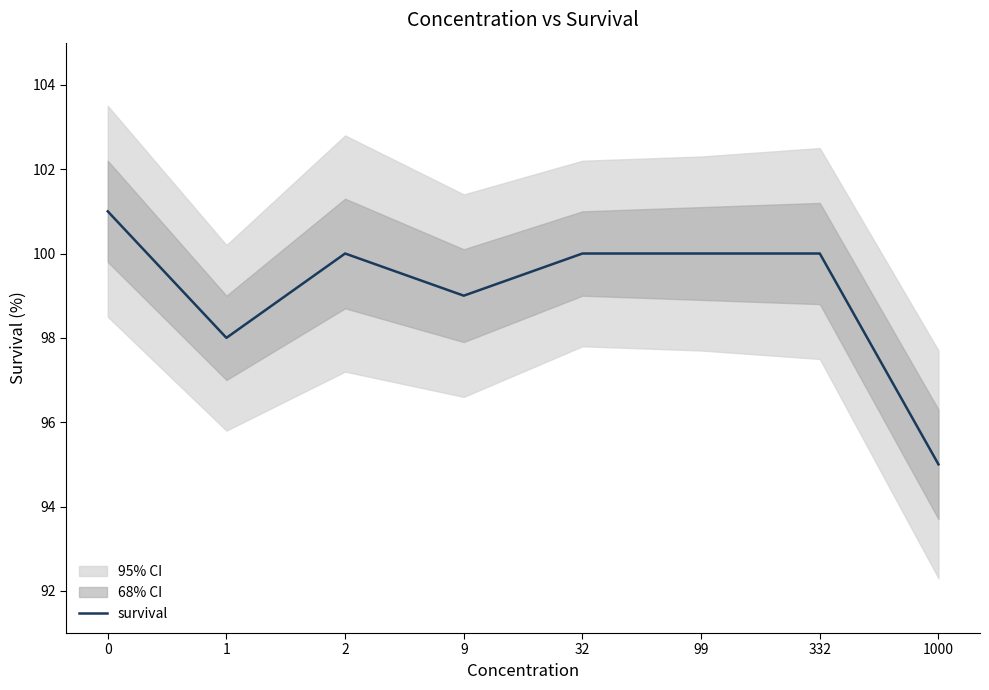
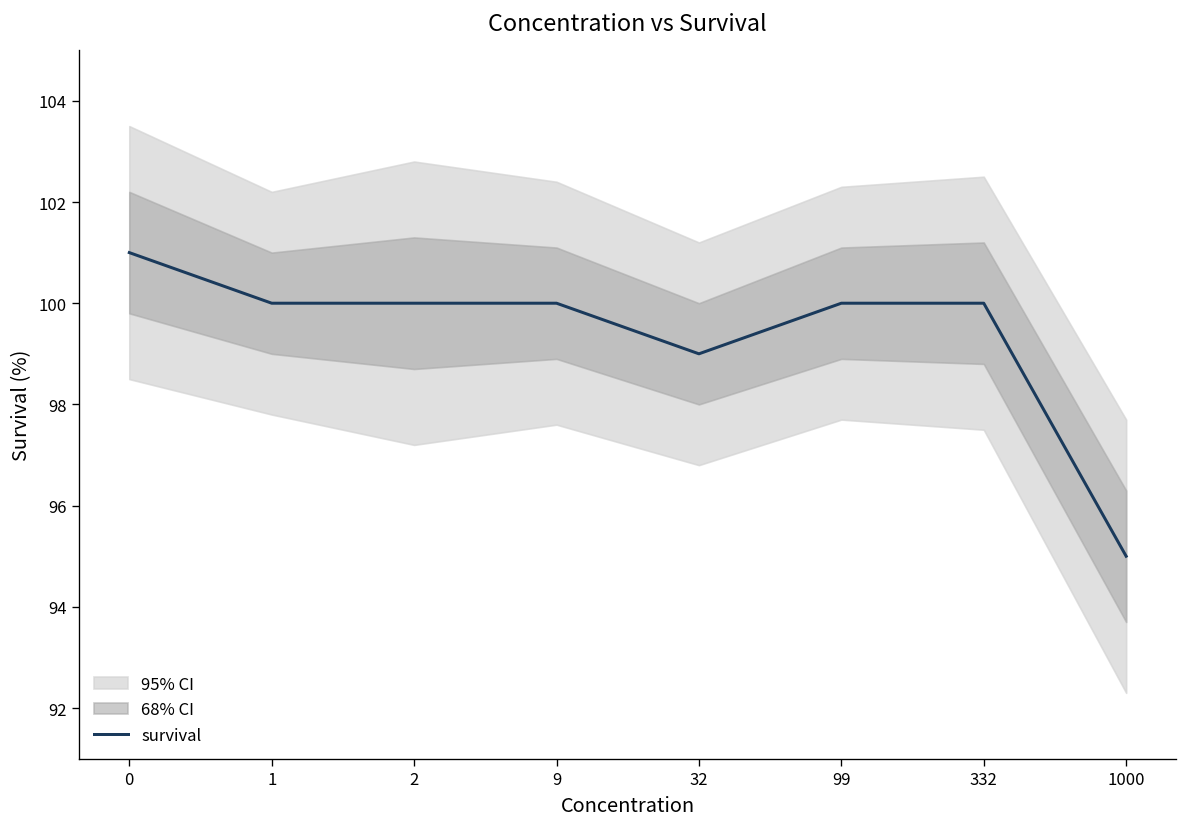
  {
    "survival": {
      "0": 101,
-     "1": 98,
+     "1": 100,
      "2": 100,
-     "9": 99,
-     "32": 100,
+     "9": 100,
+     "32": 99,
      "99": 100,
      "332": 100,
      "1000": 95
    }
  }
